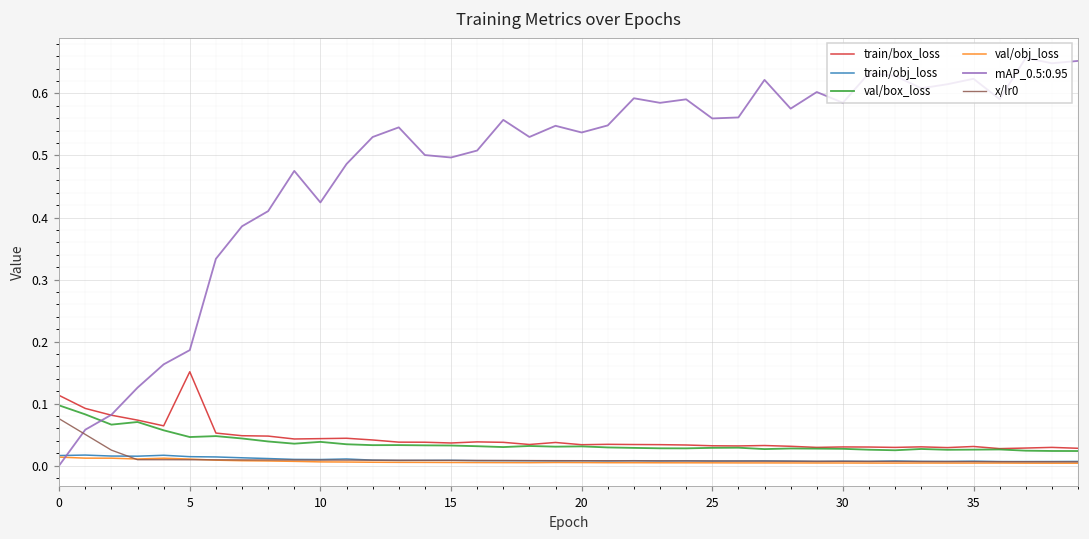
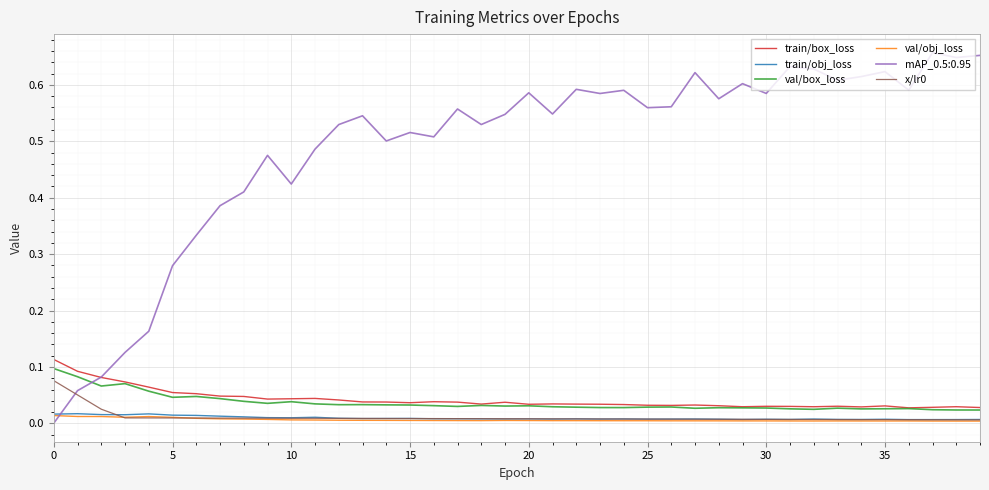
  {
    "train/box_loss": {
      "0": 0.11,
-     "5": 0.15,
+     "5": 0.05,
      "10": 0.04,
      "35": 0.03
    },
    "val/box_loss": {
      "0": 0.10,
      "5": 0.05,
      "10": 0.04,
      "35": 0.03
    },
    "mAP_0.5:0.95": {
      "0": 0.00,
-     "5": 0.19,
+     "5": 0.28,
      "10": 0.42,
-     "15": 0.50,
-     "20": 0.54,
+     "15": 0.52,
+     "20": 0.59,
      "25": 0.56,
      "30": 0.58
    },
    "x/lr0": {
      "0": 0.08
    }
  }
